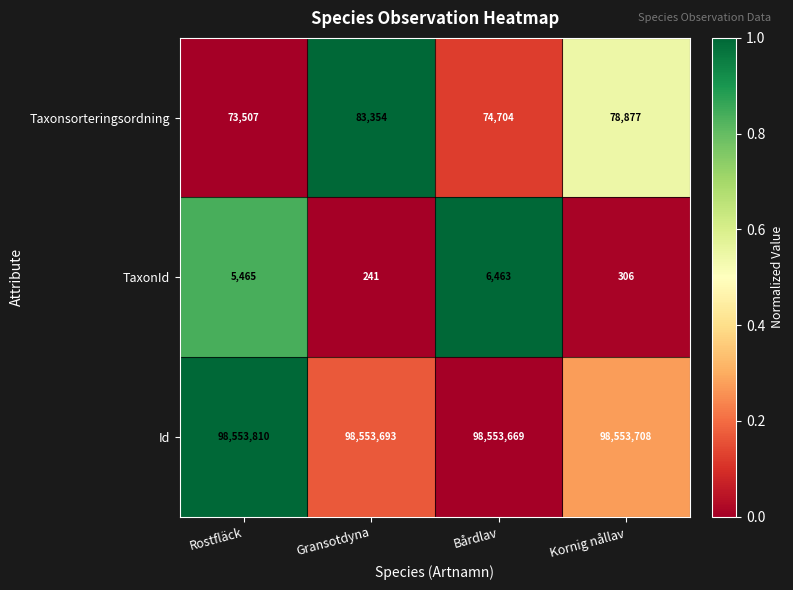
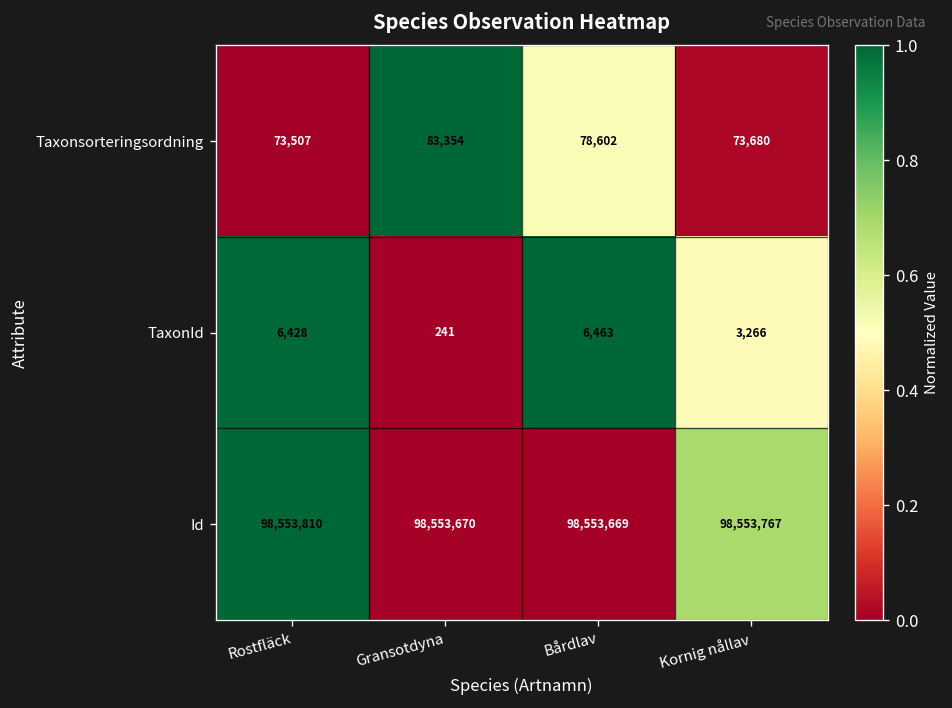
  {
    "Taxonsorteringsordning": {
      "Rostfläck": "73,507",
      "Gransotdyna": "83,354",
-     "Bårdlav": "74,704",
-     "Kornig nållav": "78,877"
+     "Bårdlav": "78,602",
+     "Kornig nållav": "73,680"
    },
    "TaxonId": {
-     "Rostfläck": "5,465",
+     "Rostfläck": "6,428",
      "Gransotdyna": "241",
      "Bårdlav": "6,463",
-     "Kornig nållav": "306"
+     "Kornig nållav": "3,266"
    },
    "Id": {
      "Rostfläck": "98,553,810",
-     "Gransotdyna": "98,553,693",
+     "Gransotdyna": "98,553,670",
      "Bårdlav": "98,553,669",
-     "Kornig nållav": "98,553,708"
+     "Kornig nållav": "98,553,767"
    }
  }
